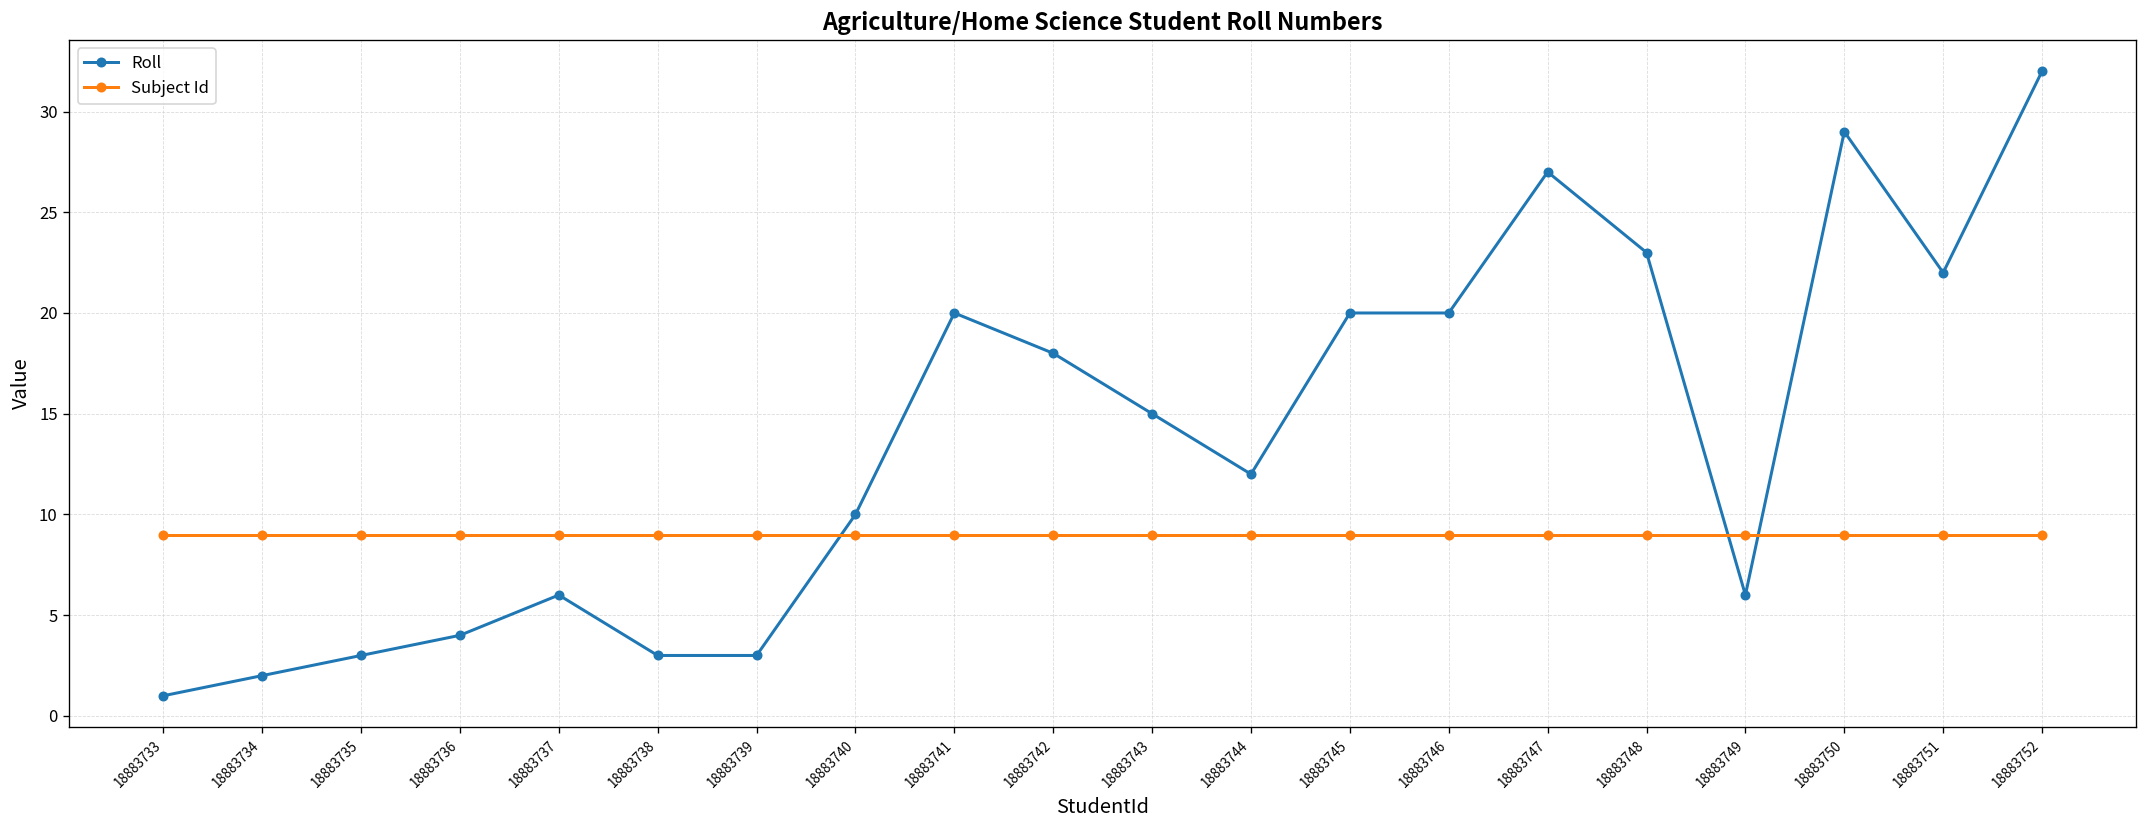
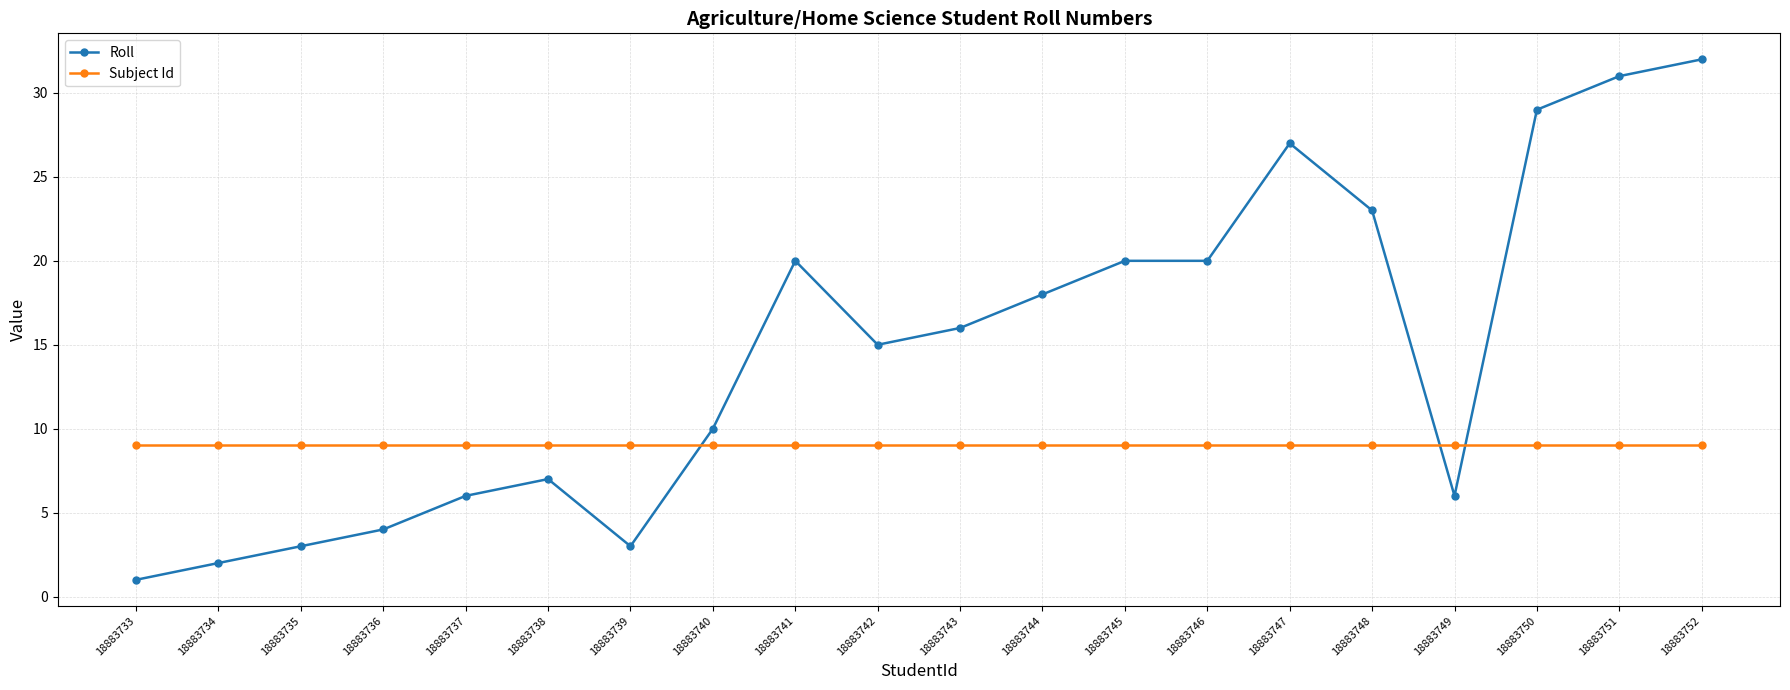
  {
    "Roll": {
      "18883733": 1,
      "18883734": 2,
      "18883735": 3,
      "18883736": 4,
      "18883737": 6,
-     "18883738": 3,
+     "18883738": 7,
      "18883739": 3,
      "18883740": 10,
      "18883741": 20,
-     "18883742": 18,
-     "18883743": 15,
-     "18883744": 12,
+     "18883742": 15,
+     "18883743": 16,
+     "18883744": 18,
      "18883745": 20,
      "18883746": 20,
      "18883747": 27,
      "18883748": 23,
      "18883749": 6,
      "18883750": 29,
-     "18883751": 22,
+     "18883751": 31,
      "18883752": 32
    },
    "Subject Id": {
      "18883733": 9,
      "18883734": 9,
      "18883735": 9,
      "18883736": 9,
      "18883737": 9,
      "18883738": 9,
      "18883739": 9,
      "18883740": 9,
      "18883741": 9,
      "18883742": 9,
      "18883743": 9,
      "18883744": 9,
      "18883745": 9,
      "18883746": 9,
      "18883747": 9,
      "18883748": 9,
      "18883749": 9,
      "18883750": 9,
      "18883751": 9,
      "18883752": 9
    }
  }
